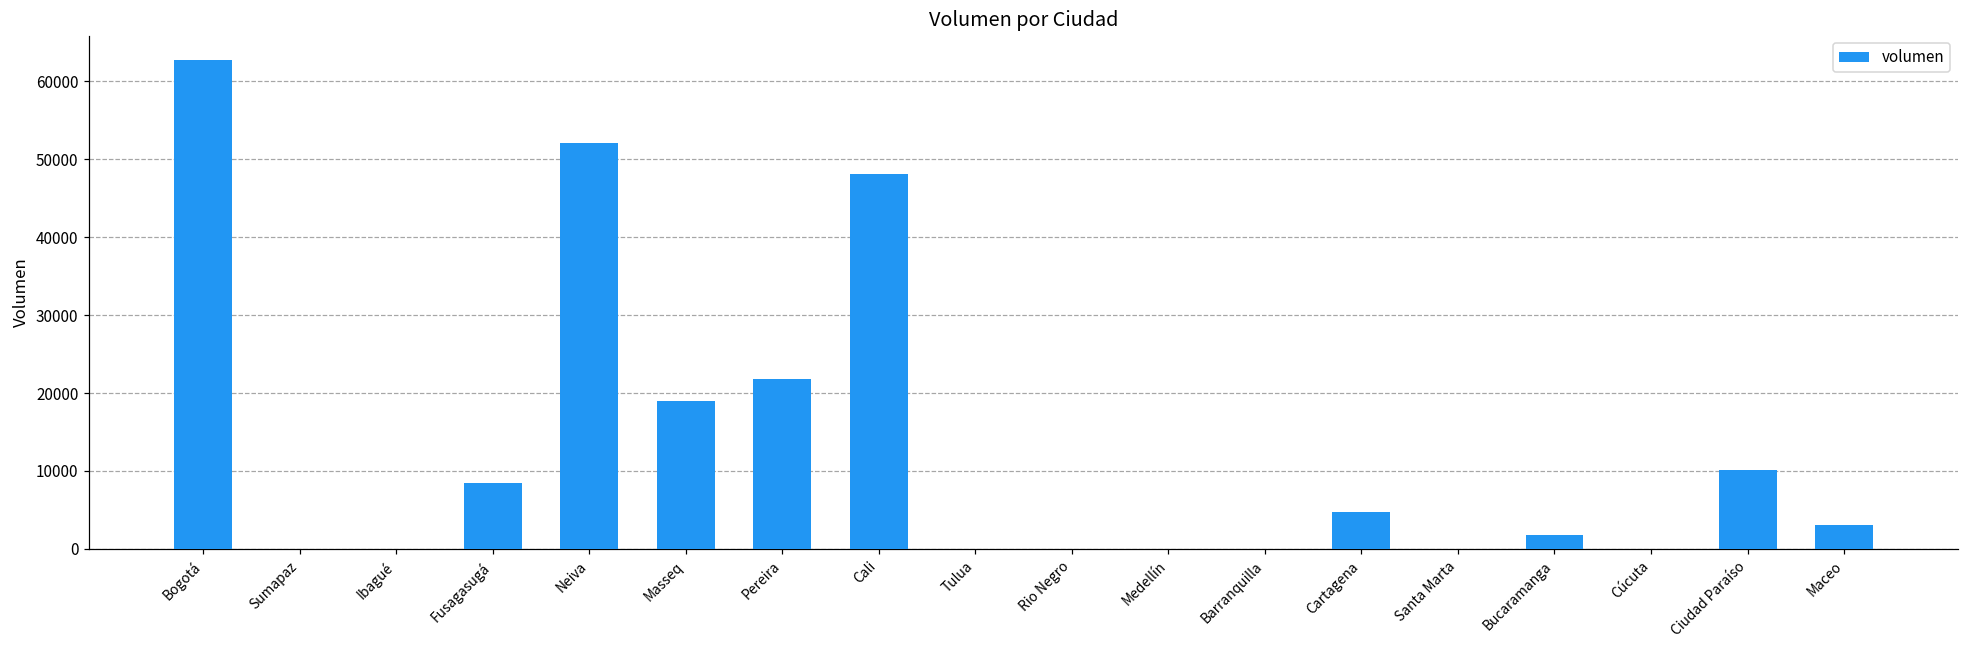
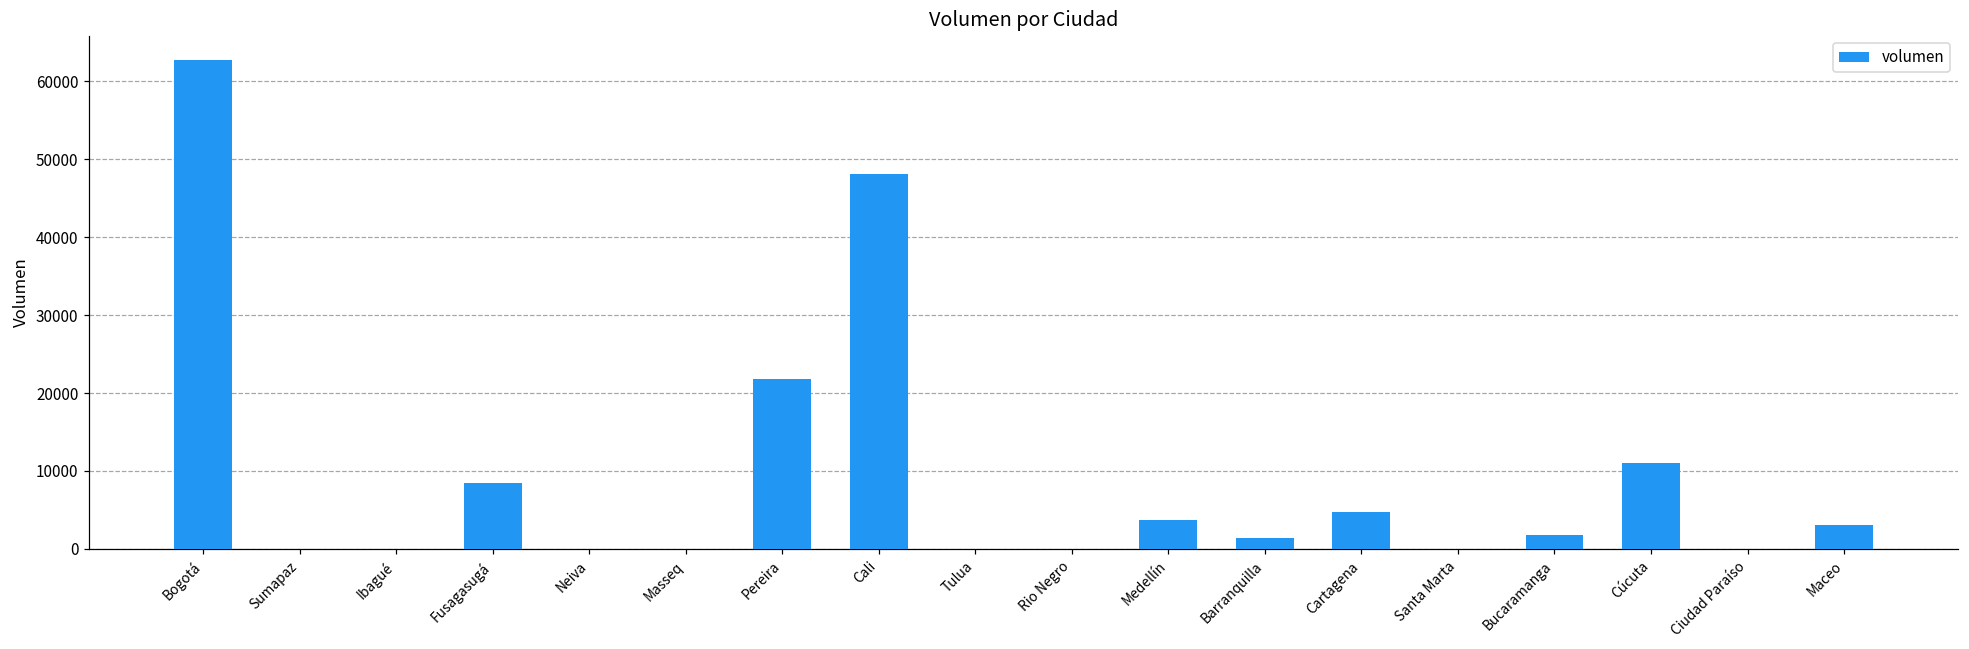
  {
    "Bogotá": 63000,
    "Sumapaz": 0,
    "Ibagué": 0,
    "Fusagasugá": 8000,
-   "Neiva": 52000,
-   "Masseq": 19000,
+   "Neiva": 0,
+   "Masseq": 0,
    "Pereira": 22000,
    "Cali": 48000,
    "Tulua": 0,
    "Rio Negro": 0,
-   "Medellín": 0,
-   "Barranquilla": 0,
+   "Medellín": 4000,
+   "Barranquilla": 1000,
    "Cartagena": 5000,
    "Santa Marta": 0,
    "Bucaramanga": 2000,
-   "Cúcuta": 0,
-   "Ciudad Paraíso": 10000,
+   "Cúcuta": 11000,
+   "Ciudad Paraíso": 0,
    "Maceo": 3000
  }
